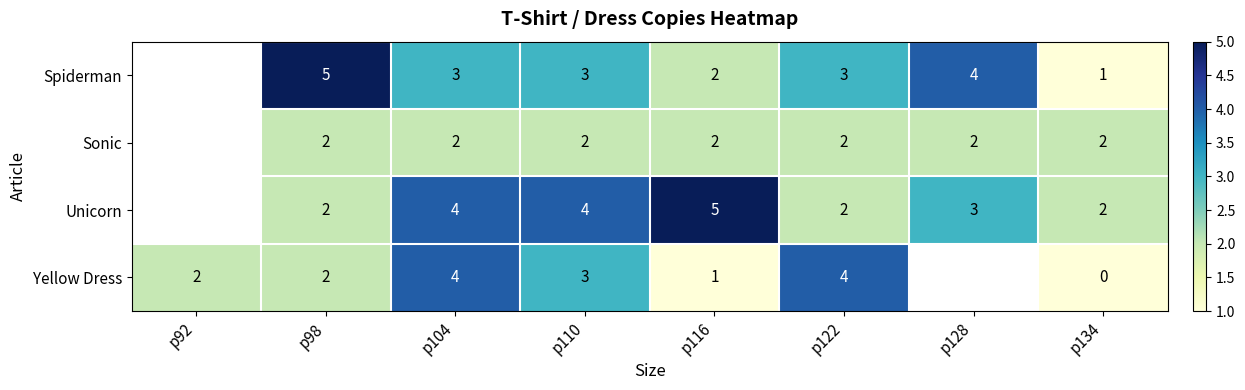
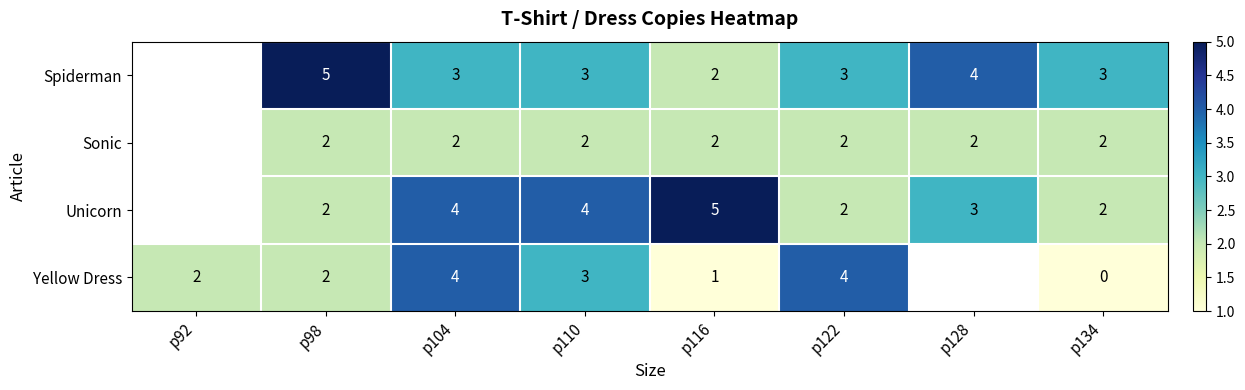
  {
    "Spiderman": {
      "р98": 5,
      "р104": 3,
      "р110": 3,
      "р116": 2,
      "р122": 3,
      "р128": 4,
-     "р134": 1
+     "р134": 3
    },
    "Sonic": {
      "р98": 2,
      "р104": 2,
      "р110": 2,
      "р116": 2,
      "р122": 2,
      "р128": 2,
      "р134": 2
    },
    "Unicorn": {
      "р98": 2,
      "р104": 4,
      "р110": 4,
      "р116": 5,
      "р122": 2,
      "р128": 3,
      "р134": 2
    },
    "Yellow Dress": {
      "р92": 2,
      "р98": 2,
      "р104": 4,
      "р110": 3,
      "р116": 1,
      "р122": 4,
      "р134": 0
    }
  }
